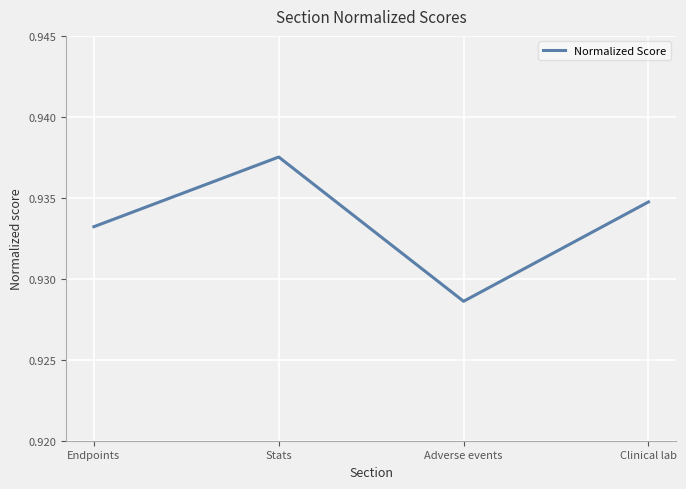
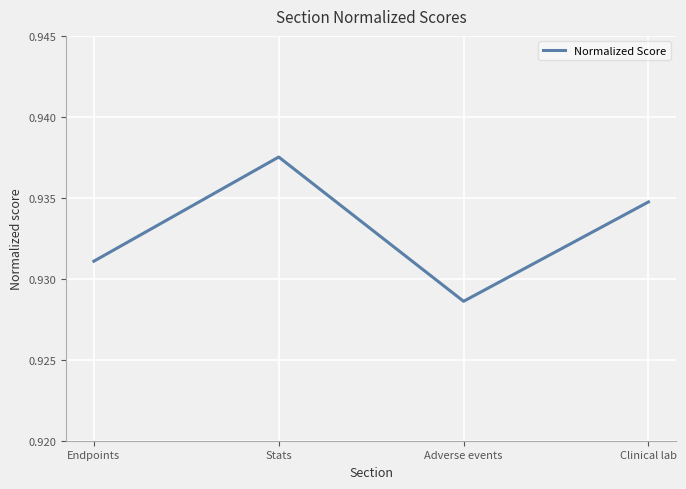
  {
-   "Endpoints": 0.9332,
+   "Endpoints": 0.9311,
    "Stats": 0.9375,
    "Adverse events": 0.9286,
    "Clinical lab": 0.9347
  }
